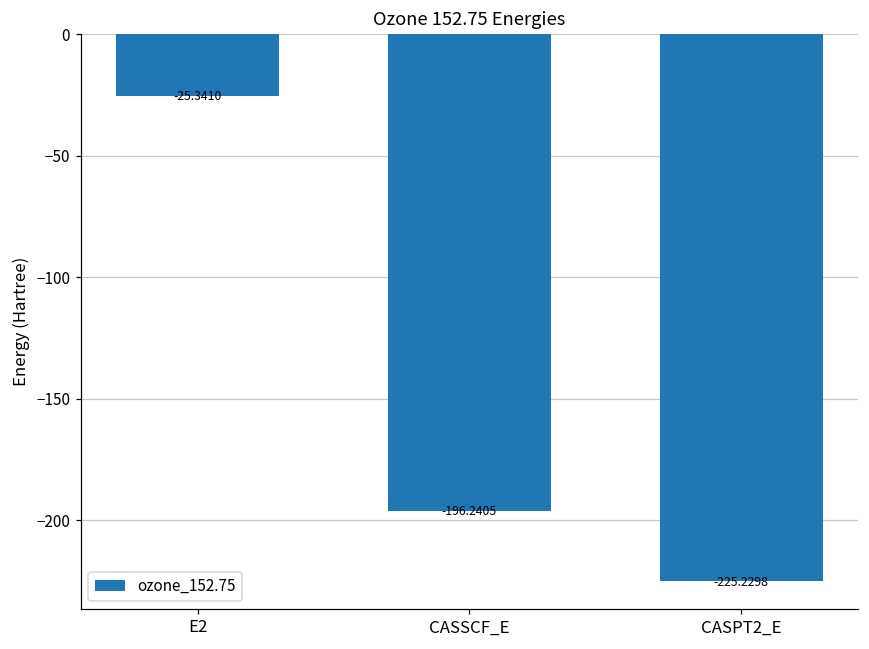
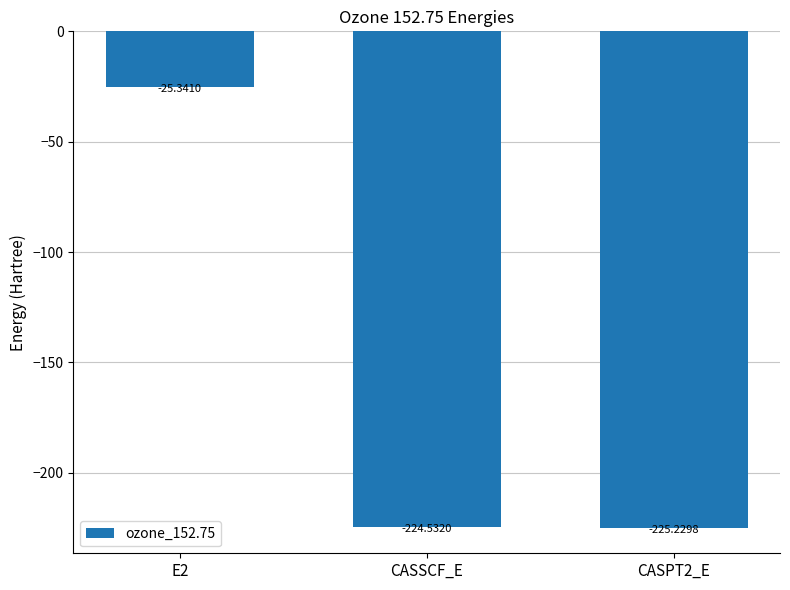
  {
    "E2": -25.3410,
-   "CASSCF_E": -196.2405,
+   "CASSCF_E": -224.5320,
    "CASPT2_E": -225.2298
  }
